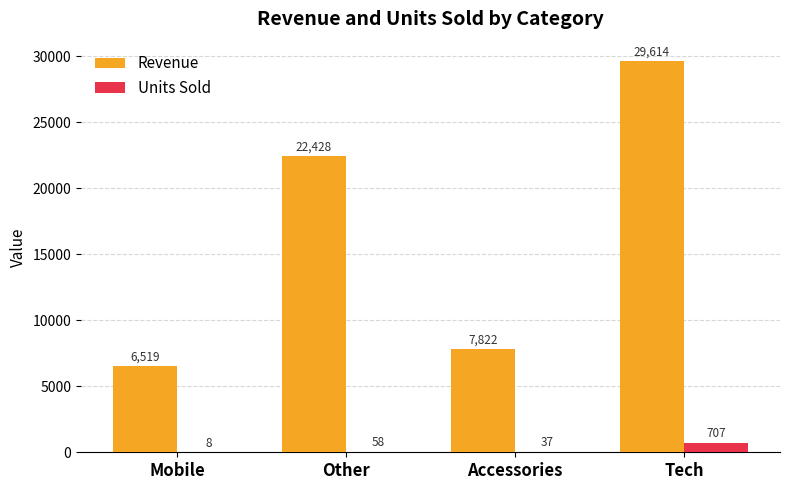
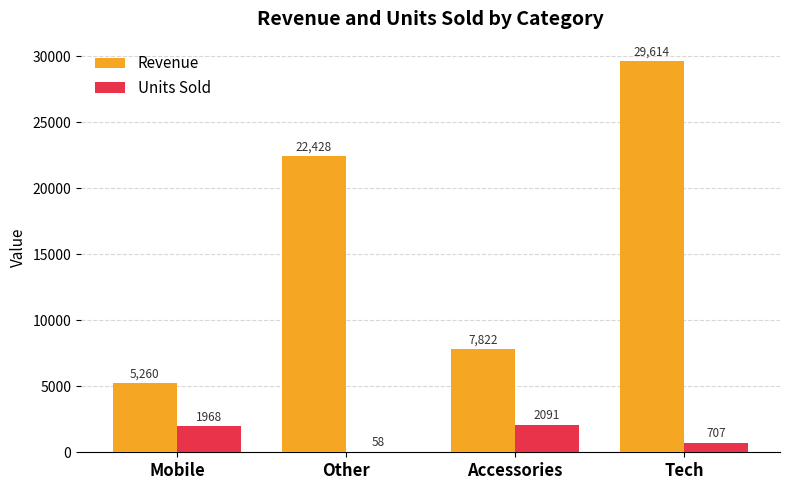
  {
    "Revenue": {
-     "Mobile": "6,519",
+     "Mobile": "5,260",
      "Other": "22,428",
      "Accessories": "7,822",
      "Tech": "29,614"
    },
    "Units Sold": {
-     "Mobile": "8",
+     "Mobile": "1968",
      "Other": "58",
-     "Accessories": "37",
+     "Accessories": "2091",
      "Tech": "707"
    }
  }
